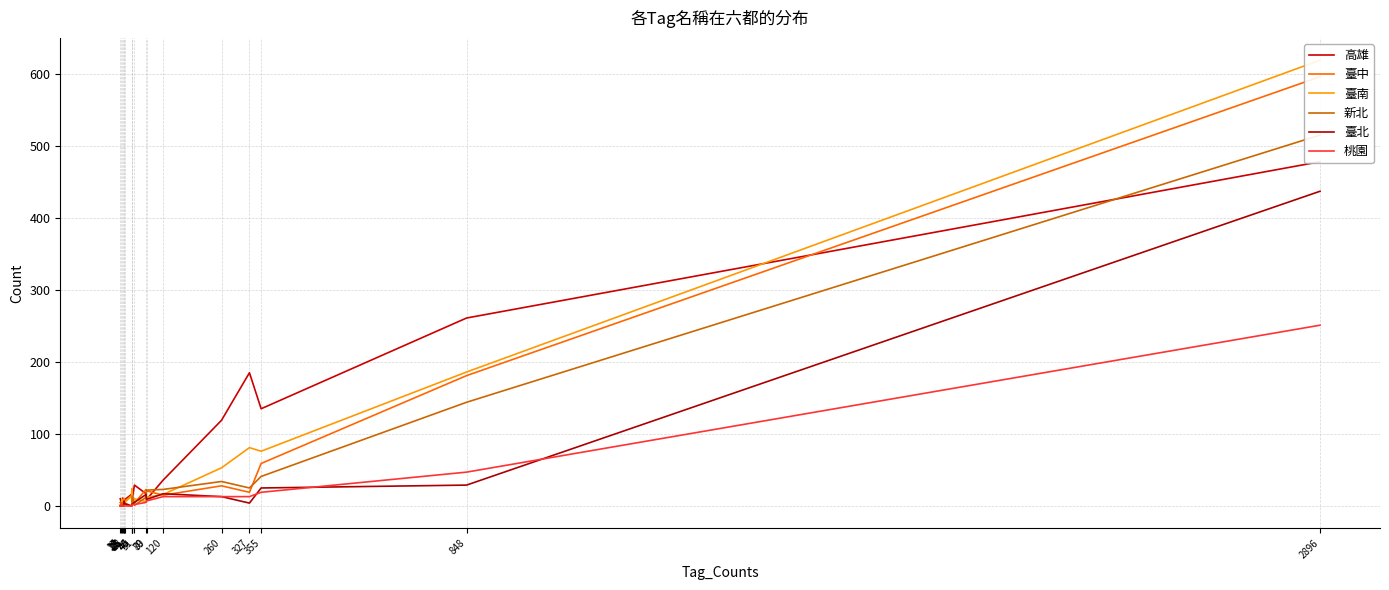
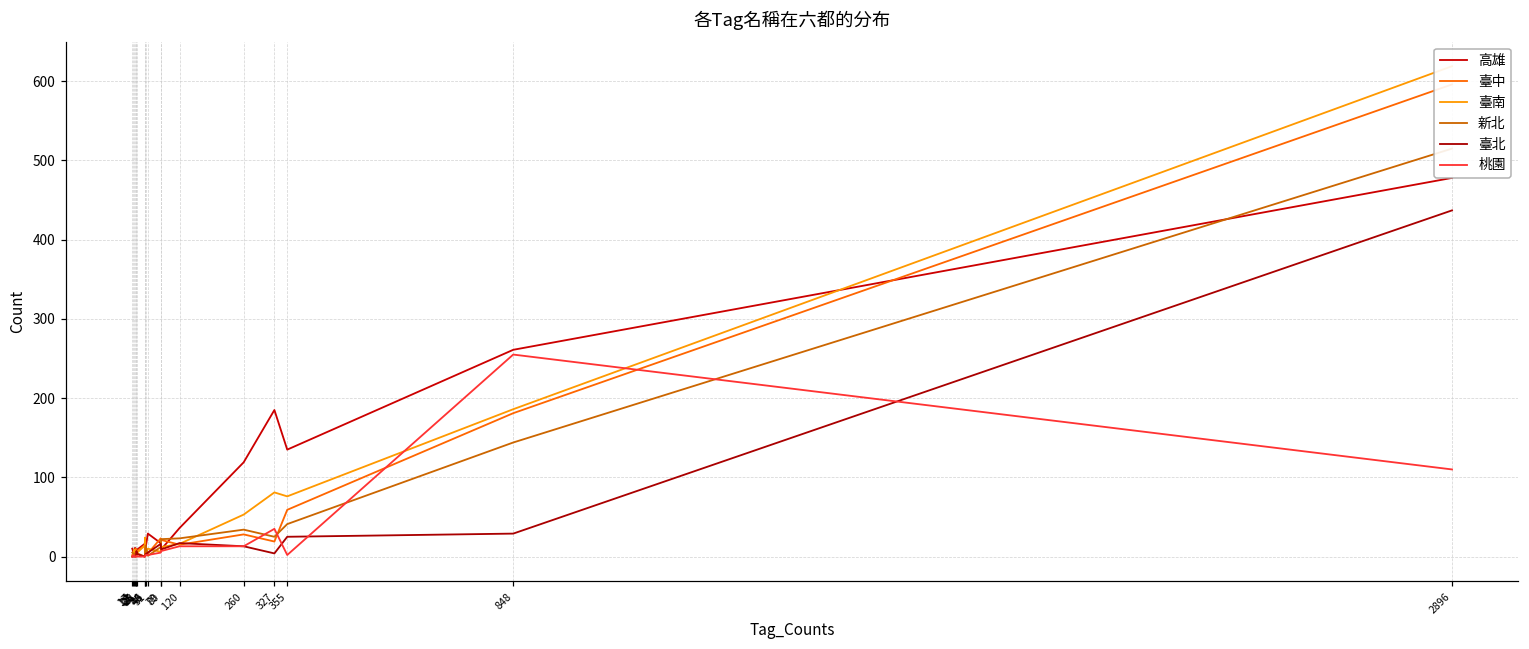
  {
    "桃園": {
-     "327": 10,
-     "355": 20,
-     "848": 50,
-     "2896": 250
+     "327": 40,
+     "355": 0,
+     "848": 260,
+     "2896": 110
    }
  }
